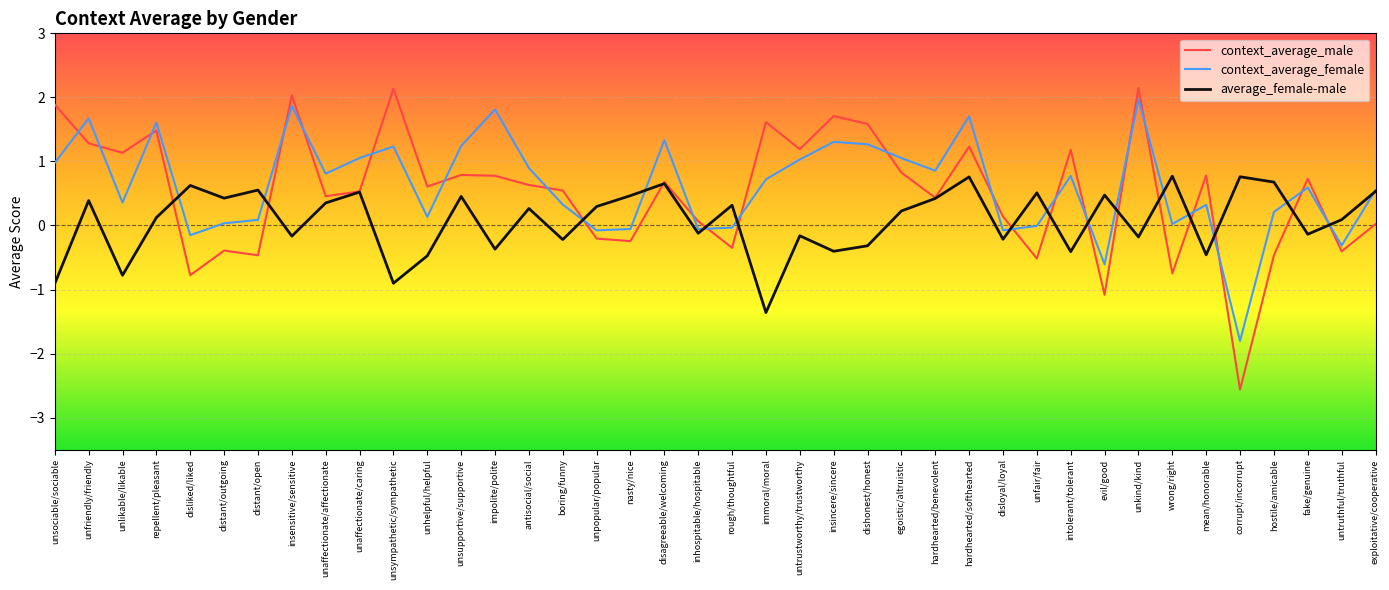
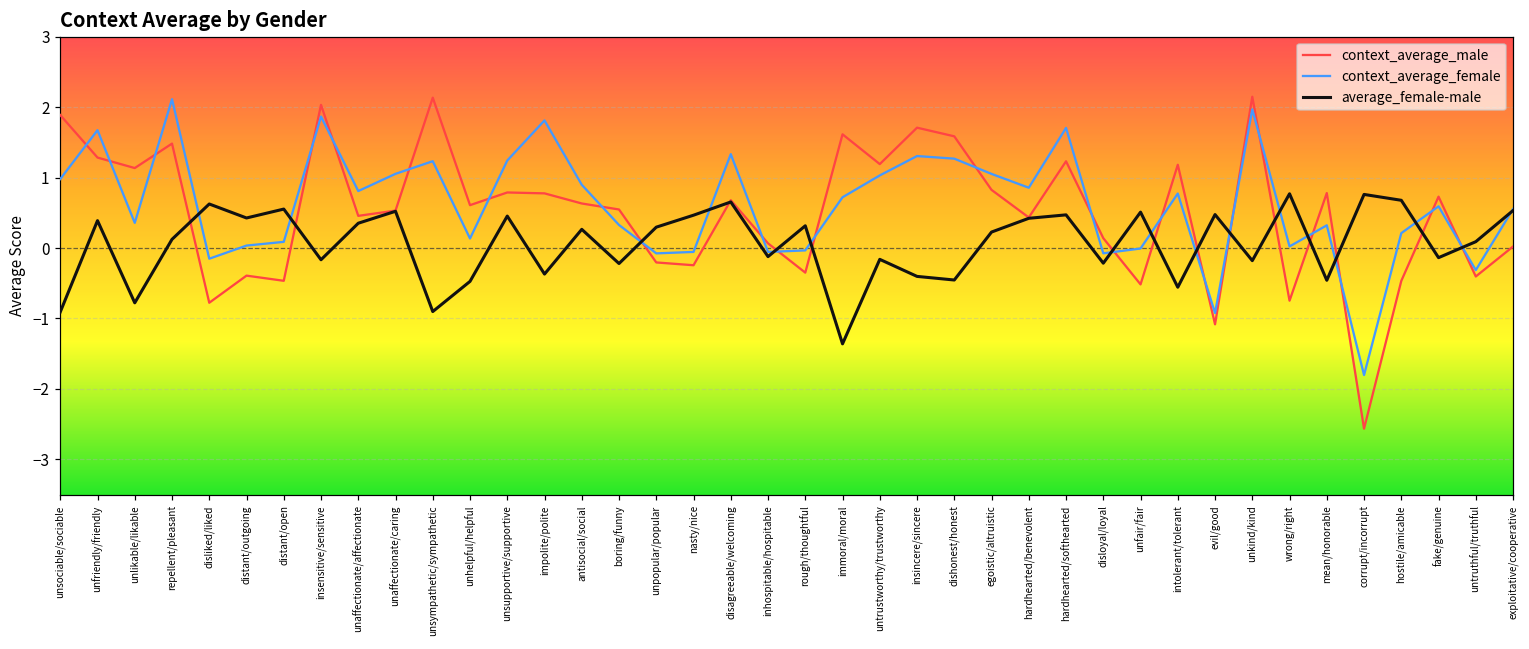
  {
    "context_average_male": {
      "unsociable/sociable": 1.9,
      "unfriendly/friendly": 1.3,
      "unlikable/likable": 1.1,
      "repellent/pleasant": 1.5,
      "disliked/liked": -0.8,
      "distant/outgoing": -0.4,
      "distant/open": -0.5,
      "insensitive/sensitive": 2.0,
      "unaffectionate/affectionate": 0.5,
      "unsympathetic/sympathetic": 2.1,
      "unhelpful/helpful": 0.6,
      "unsupportive/supportive": 0.8,
      "impolite/polite": 0.8,
      "antisocial/social": 0.6,
      "boring/funny": 0.5,
      "unpopular/popular": -0.2,
      "nasty/nice": -0.2,
      "inhospitable/hospitable": 0.1,
      "rough/thoughtful": -0.3,
      "immoral/moral": 1.6,
      "untrustworthy/trustworthy": 1.2,
      "insincere/sincere": 1.7,
      "dishonest/honest": 1.6,
      "egoistic/altruistic": 0.8,
      "hardhearted/softhearted": 1.2,
      "disloyal/loyal": 0.1,
      "unfair/fair": -0.5,
      "intolerant/tolerant": 1.2,
      "evil/good": -1.1,
      "unkind/kind": 2.1,
      "wrong/right": -0.7,
      "mean/honorable": 0.8,
      "corrupt/incorrupt": -2.6,
      "hostile/amicable": -0.5,
      "fake/genuine": 0.7,
      "untruthful/truthful": -0.4,
      "exploitative/cooperative": 0.0
    },
    "context_average_female": {
      "unsociable/sociable": 1.0,
      "unfriendly/friendly": 1.7,
      "unlikable/likable": 0.4,
-     "repellent/pleasant": 1.6,
+     "repellent/pleasant": 2.1,
      "disliked/liked": -0.2,
      "distant/outgoing": 0.0,
      "distant/open": 0.1,
      "insensitive/sensitive": 1.9,
      "unaffectionate/affectionate": 0.8,
      "unaffectionate/caring": 1.1,
      "unsympathetic/sympathetic": 1.2,
      "unhelpful/helpful": 0.1,
      "unsupportive/supportive": 1.2,
      "impolite/polite": 1.8,
      "antisocial/social": 0.9,
      "boring/funny": 0.3,
      "unpopular/popular": -0.1,
      "nasty/nice": -0.1,
      "disagreeable/welcoming": 1.3,
      "inhospitable/hospitable": -0.1,
      "rough/thoughtful": 0.0,
      "immoral/moral": 0.7,
      "untrustworthy/trustworthy": 1.0,
      "insincere/sincere": 1.3,
      "dishonest/honest": 1.3,
      "egoistic/altruistic": 1.1,
      "hardhearted/benevolent": 0.9,
      "hardhearted/softhearted": 1.7,
      "disloyal/loyal": -0.1,
      "unfair/fair": 0.0,
      "intolerant/tolerant": 0.8,
-     "evil/good": -0.6,
+     "evil/good": -0.9,
      "unkind/kind": 2.0,
      "wrong/right": 0.0,
      "mean/honorable": 0.3,
      "corrupt/incorrupt": -1.8,
      "hostile/amicable": 0.2,
      "fake/genuine": 0.6,
      "untruthful/truthful": -0.3
    },
    "average_female-male": {
      "unsociable/sociable": -0.9,
      "unfriendly/friendly": 0.4,
      "unlikable/likable": -0.8,
      "repellent/pleasant": 0.1,
      "disliked/liked": 0.6,
      "distant/outgoing": 0.4,
      "distant/open": 0.6,
      "insensitive/sensitive": -0.2,
      "unaffectionate/affectionate": 0.4,
      "unsympathetic/sympathetic": -0.9,
      "unhelpful/helpful": -0.5,
      "unsupportive/supportive": 0.5,
      "impolite/polite": -0.4,
      "antisocial/social": 0.3,
      "boring/funny": -0.2,
      "unpopular/popular": 0.3,
      "nasty/nice": 0.5,
      "inhospitable/hospitable": -0.1,
      "rough/thoughtful": 0.3,
      "immoral/moral": -1.4,
      "untrustworthy/trustworthy": -0.2,
      "insincere/sincere": -0.4,
-     "dishonest/honest": -0.3,
+     "dishonest/honest": -0.5,
      "egoistic/altruistic": 0.2,
-     "hardhearted/softhearted": 0.8,
+     "hardhearted/softhearted": 0.5,
      "disloyal/loyal": -0.2,
      "unfair/fair": 0.5,
-     "intolerant/tolerant": -0.4,
+     "intolerant/tolerant": -0.6,
      "evil/good": 0.5,
      "unkind/kind": -0.2,
      "wrong/right": 0.8,
      "mean/honorable": -0.5,
      "corrupt/incorrupt": 0.8,
      "hostile/amicable": 0.7,
      "fake/genuine": -0.1,
      "untruthful/truthful": 0.1
    }
  }
